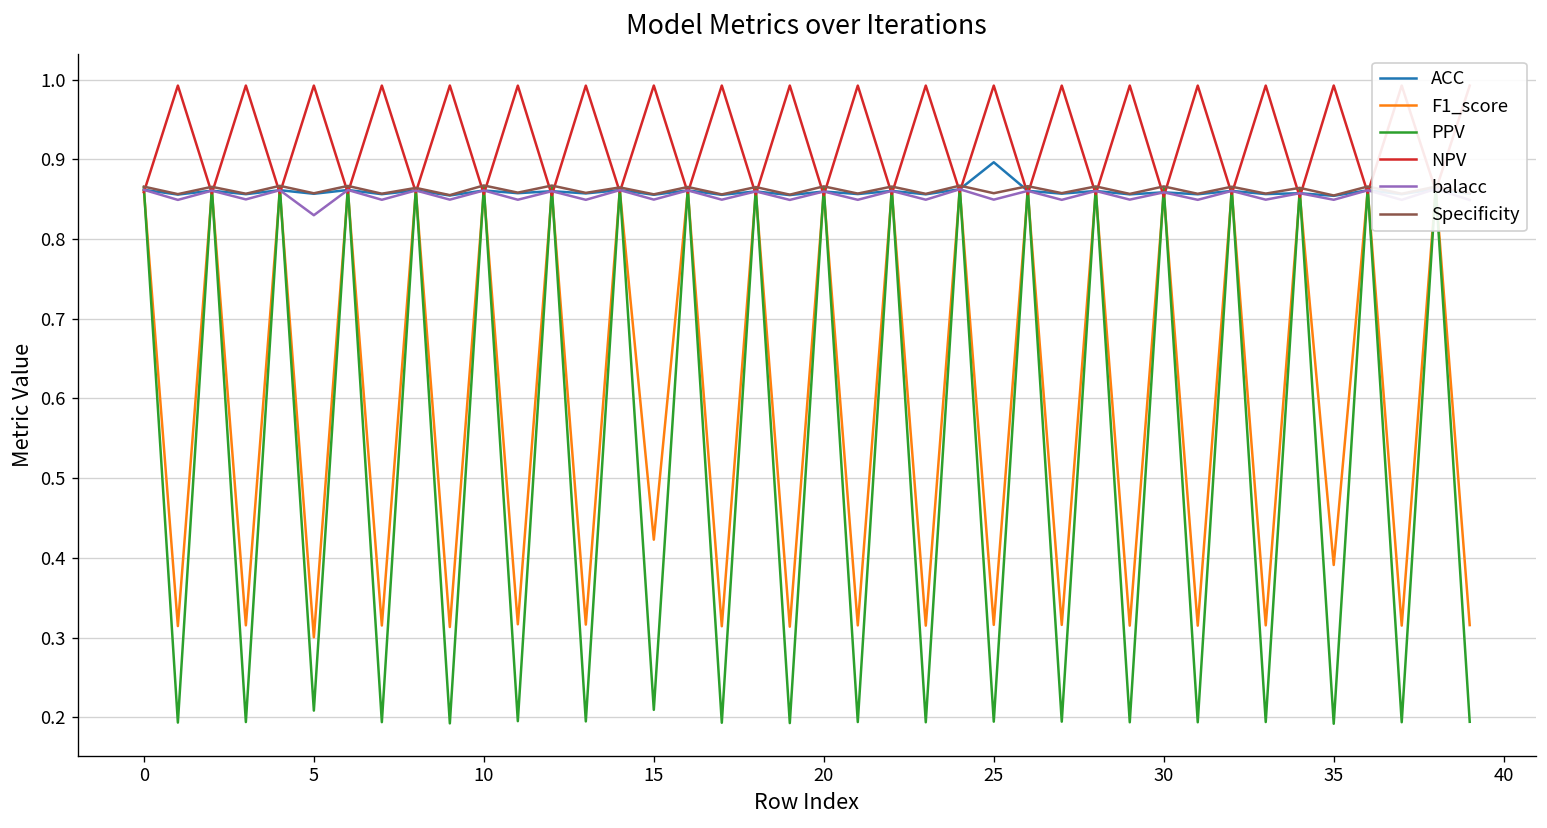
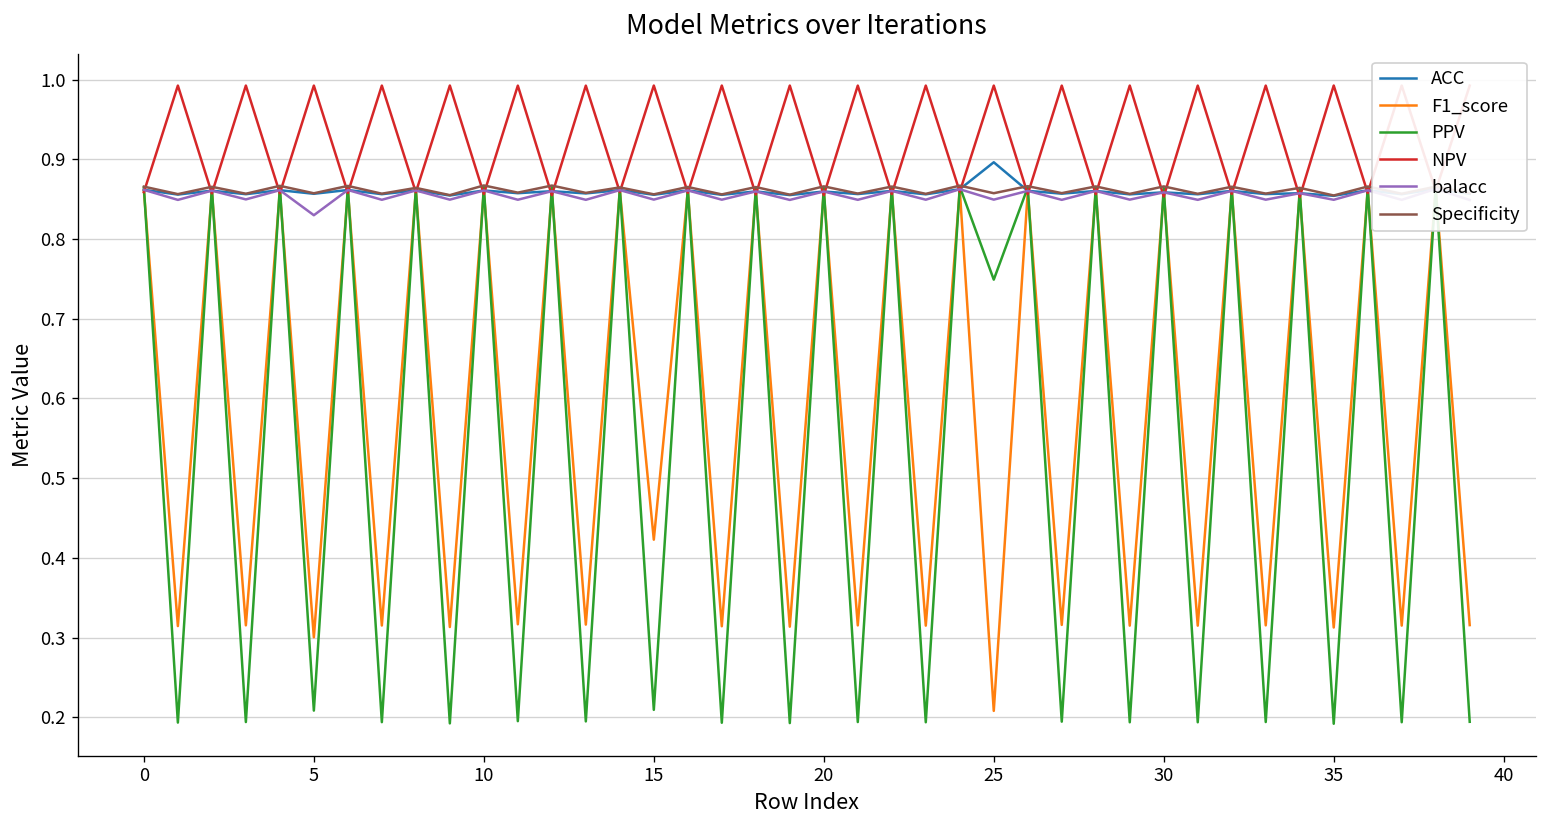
  {
    "ACC": {
      "25": 0.90
    },
    "F1_score": {
      "5": 0.30,
      "15": 0.42,
-     "25": 0.32,
-     "35": 0.39
+     "25": 0.21,
+     "35": 0.31
    },
    "PPV": {
      "5": 0.21,
      "15": 0.21,
-     "25": 0.19,
+     "25": 0.75,
      "35": 0.19
    },
    "NPV": {
      "5": 0.99,
      "15": 0.99,
      "25": 0.99,
      "30": 0.85,
      "35": 0.99
    },
    "balacc": {
      "5": 0.83,
      "15": 0.85,
      "25": 0.85,
      "35": 0.85
    },
    "Specificity": {
      "25": 0.86
    }
  }
